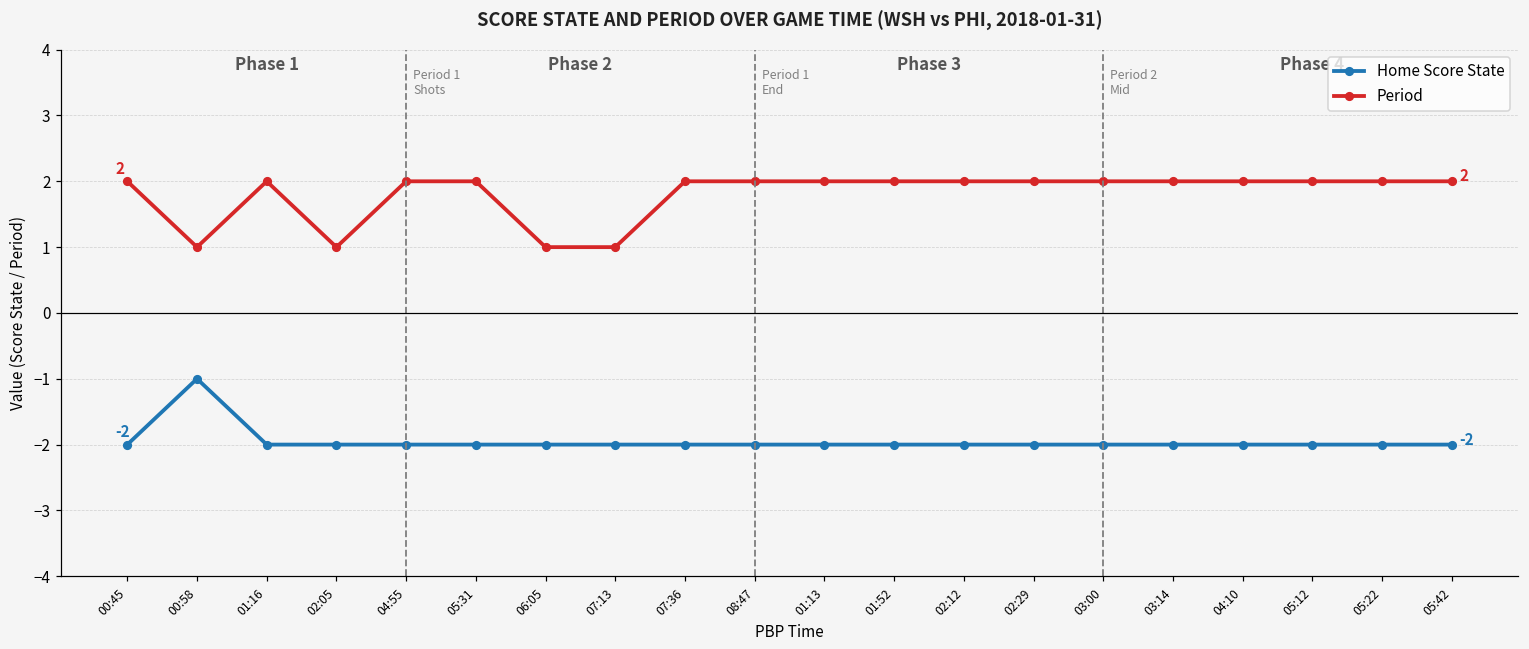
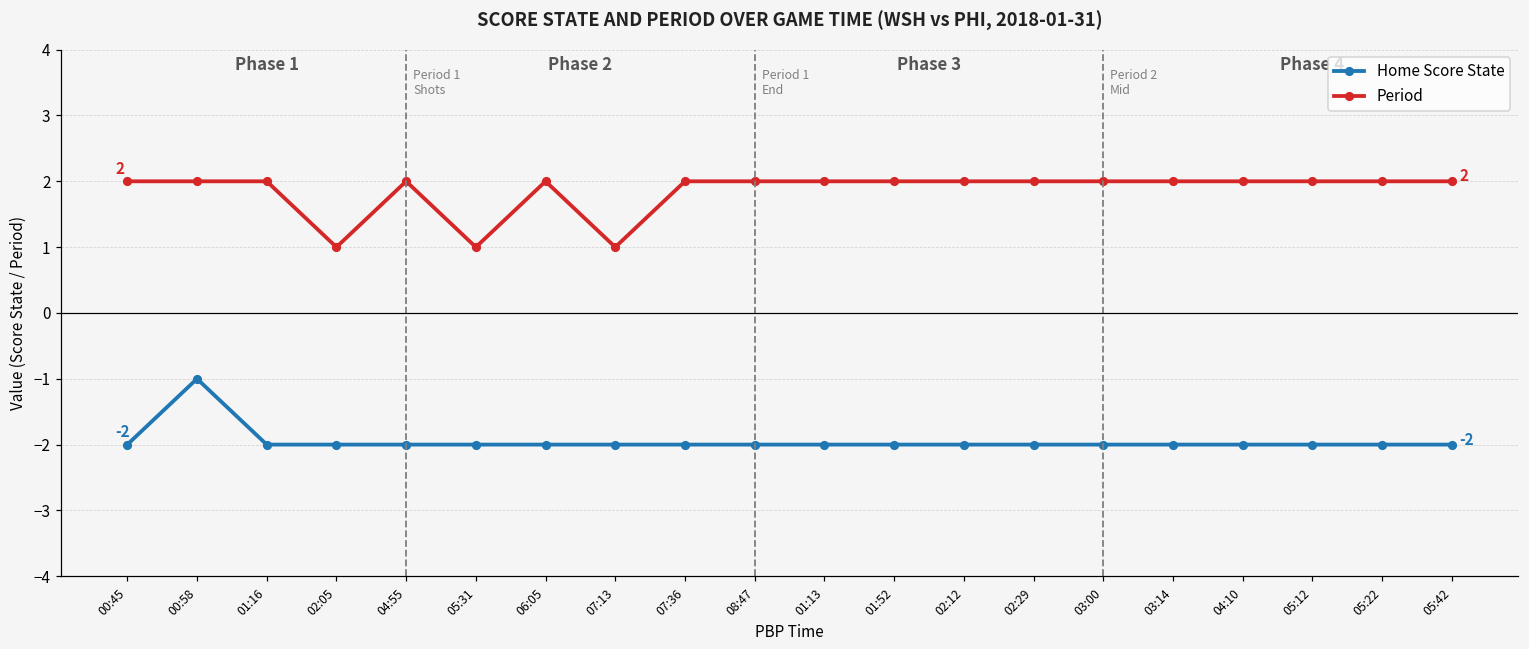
  {
    "Home Score State": {
      "00:45": -2,
      "05:42": -2
    },
    "Period": {
-     "00:58": 1,
+     "00:58": 2,
      "01:16": 2,
      "02:05": 1,
      "04:55": 2,
-     "05:31": 2,
-     "06:05": 1,
+     "05:31": 1,
+     "06:05": 2,
      "07:13": 1,
      "07:36": 2,
      "08:47": 2,
      "01:13": 2,
      "01:52": 2,
      "02:12": 2,
      "02:29": 2,
      "03:00": 2,
      "03:14": 2,
      "04:10": 2,
      "05:12": 2,
      "05:22": 2
    }
  }
